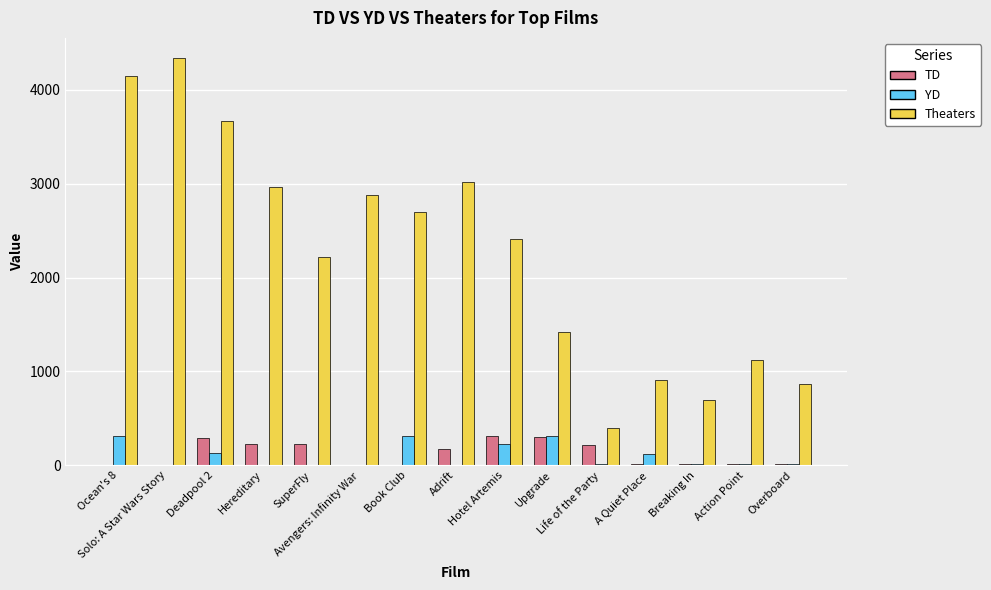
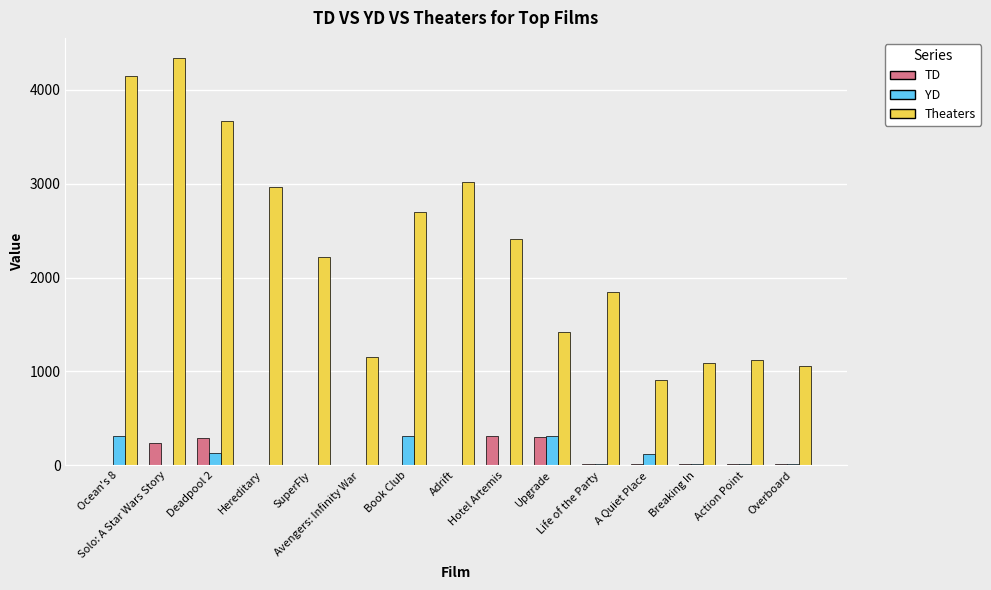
  {
    "TD": {
-     "Solo: A Star Wars Story": 0,
+     "Solo: A Star Wars Story": 200,
      "Deadpool 2": 300,
-     "Hereditary": 200,
-     "SuperFly": 200,
-     "Adrift": 200,
+     "Hereditary": 0,
+     "SuperFly": 0,
+     "Adrift": 0,
      "Hotel Artemis": 300,
      "Upgrade": 300,
-     "Life of the Party": 200
+     "Life of the Party": 0
    },
    "YD": {
      "Ocean's 8": 300,
      "Deadpool 2": 100,
      "SuperFly": 0,
      "Book Club": 300,
-     "Hotel Artemis": 200,
+     "Hotel Artemis": 0,
      "Upgrade": 300,
      "A Quiet Place": 100
    },
    "Theaters": {
      "Ocean's 8": 4100,
      "Solo: A Star Wars Story": 4300,
      "Deadpool 2": 3700,
      "Hereditary": 3000,
      "SuperFly": 2200,
-     "Avengers: Infinity War": 2900,
+     "Avengers: Infinity War": 1200,
      "Book Club": 2700,
      "Adrift": 3000,
      "Hotel Artemis": 2400,
      "Upgrade": 1400,
-     "Life of the Party": 400,
+     "Life of the Party": 1800,
      "A Quiet Place": 900,
-     "Breaking In": 700,
+     "Breaking In": 1100,
      "Action Point": 1100,
-     "Overboard": 900
+     "Overboard": 1100
    }
  }
